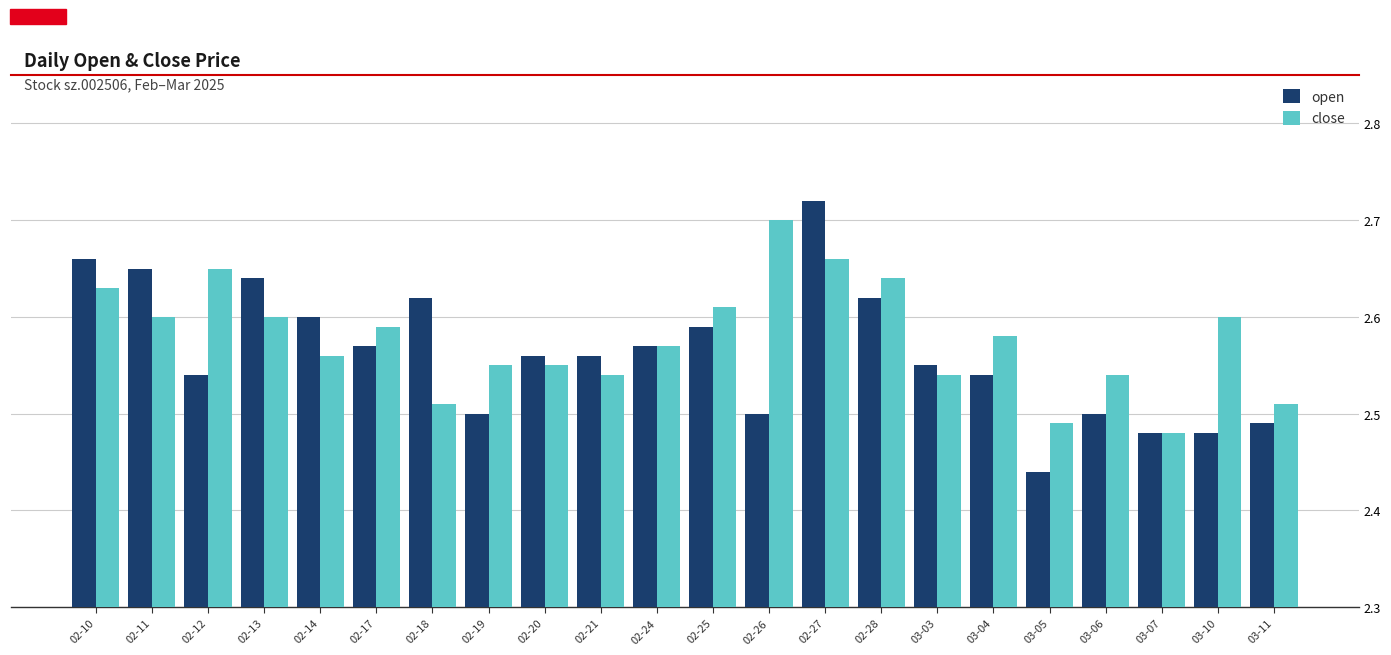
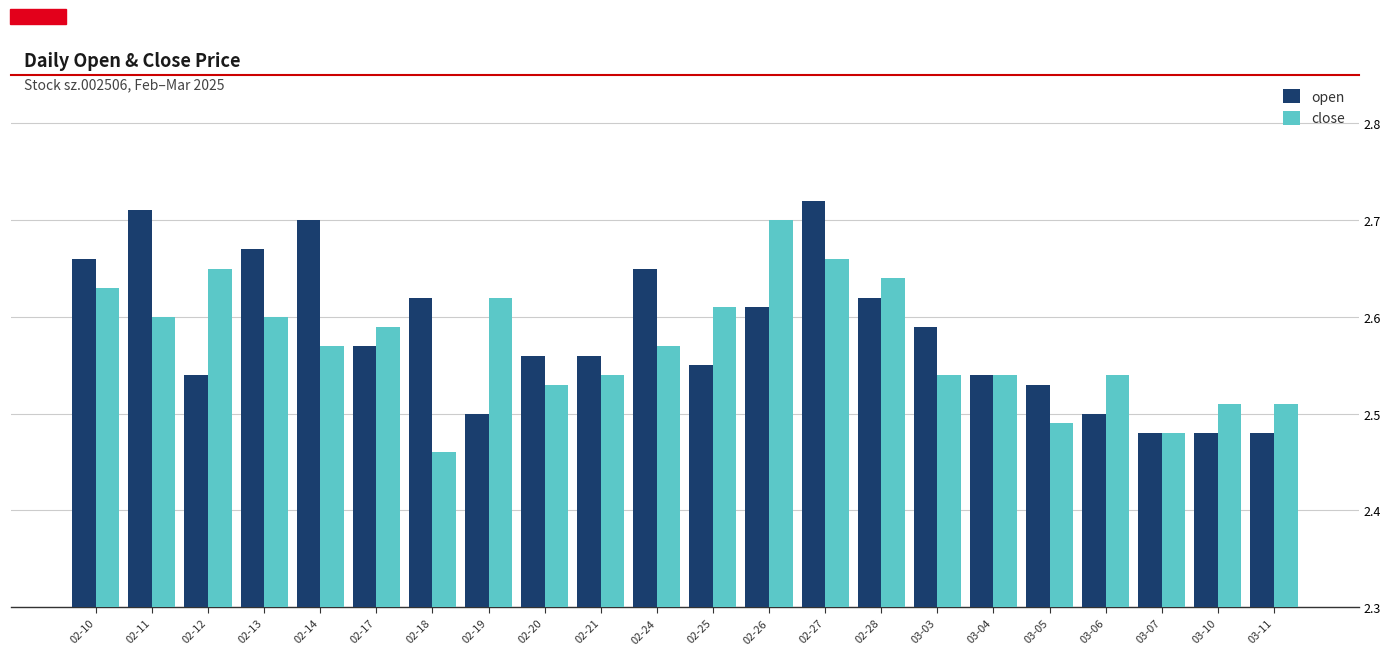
  {
    "open": {
      "02-10": 2.66,
-     "02-11": 2.65,
+     "02-11": 2.71,
      "02-12": 2.54,
-     "02-13": 2.64,
-     "02-14": 2.6,
+     "02-13": 2.67,
+     "02-14": 2.7,
      "02-17": 2.57,
      "02-18": 2.62,
      "02-19": 2.50,
      "02-20": 2.56,
      "02-21": 2.56,
-     "02-24": 2.57,
-     "02-25": 2.59,
-     "02-26": 2.50,
+     "02-24": 2.65,
+     "02-25": 2.55,
+     "02-26": 2.61,
      "02-27": 2.72,
      "02-28": 2.62,
-     "03-03": 2.55,
+     "03-03": 2.59,
      "03-04": 2.54,
-     "03-05": 2.44,
+     "03-05": 2.53,
      "03-06": 2.50,
      "03-07": 2.48,
      "03-10": 2.48,
-     "03-11": 2.49
+     "03-11": 2.48
    },
    "close": {
      "02-10": 2.63,
      "02-11": 2.60,
      "02-12": 2.65,
      "02-13": 2.60,
-     "02-14": 2.56,
+     "02-14": 2.57,
      "02-17": 2.59,
-     "02-18": 2.51,
-     "02-19": 2.55,
-     "02-20": 2.55,
+     "02-18": 2.46,
+     "02-19": 2.62,
+     "02-20": 2.53,
      "02-21": 2.54,
      "02-24": 2.57,
      "02-25": 2.61,
      "02-26": 2.70,
      "02-27": 2.66,
      "02-28": 2.64,
      "03-03": 2.54,
-     "03-04": 2.58,
+     "03-04": 2.54,
      "03-05": 2.49,
      "03-06": 2.54,
      "03-07": 2.48,
-     "03-10": 2.60,
+     "03-10": 2.51,
      "03-11": 2.51
    }
  }
